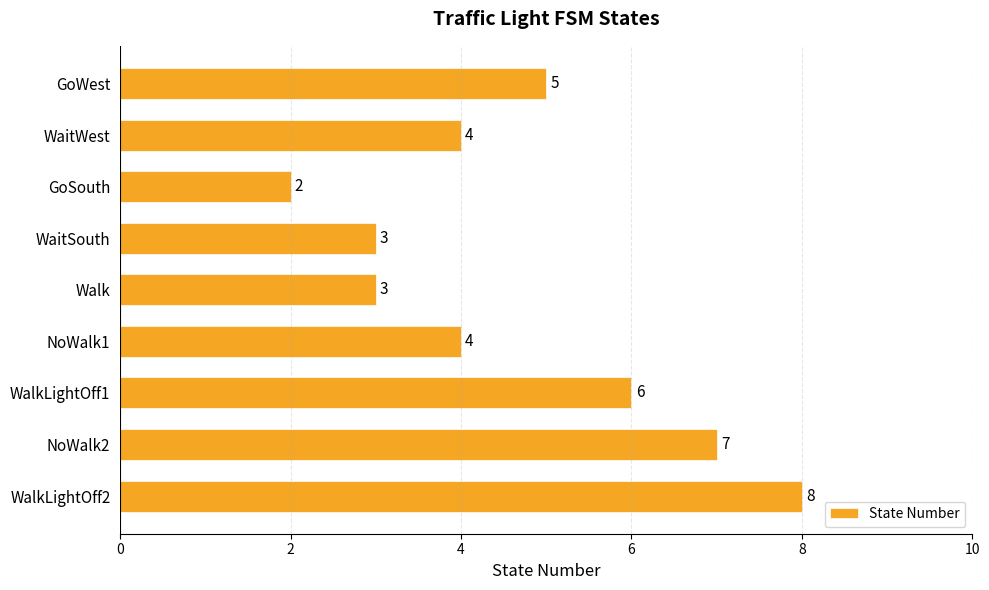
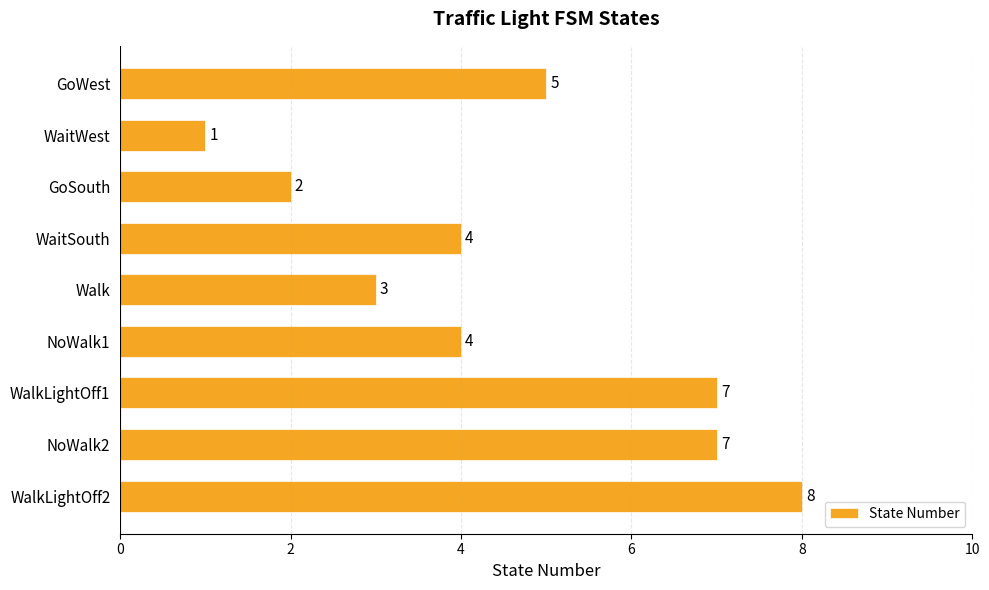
  {
    "GoWest": 5,
-   "WaitWest": 4,
+   "WaitWest": 1,
    "GoSouth": 2,
-   "WaitSouth": 3,
+   "WaitSouth": 4,
    "Walk": 3,
    "NoWalk1": 4,
-   "WalkLightOff1": 6,
+   "WalkLightOff1": 7,
    "NoWalk2": 7,
    "WalkLightOff2": 8
  }
